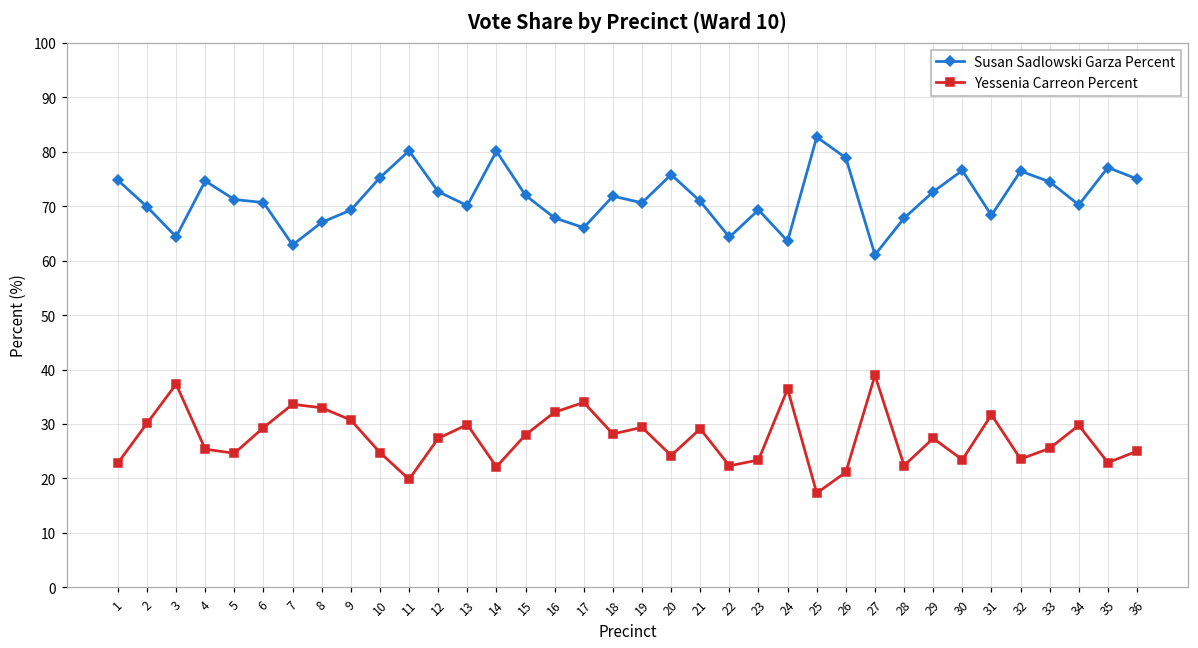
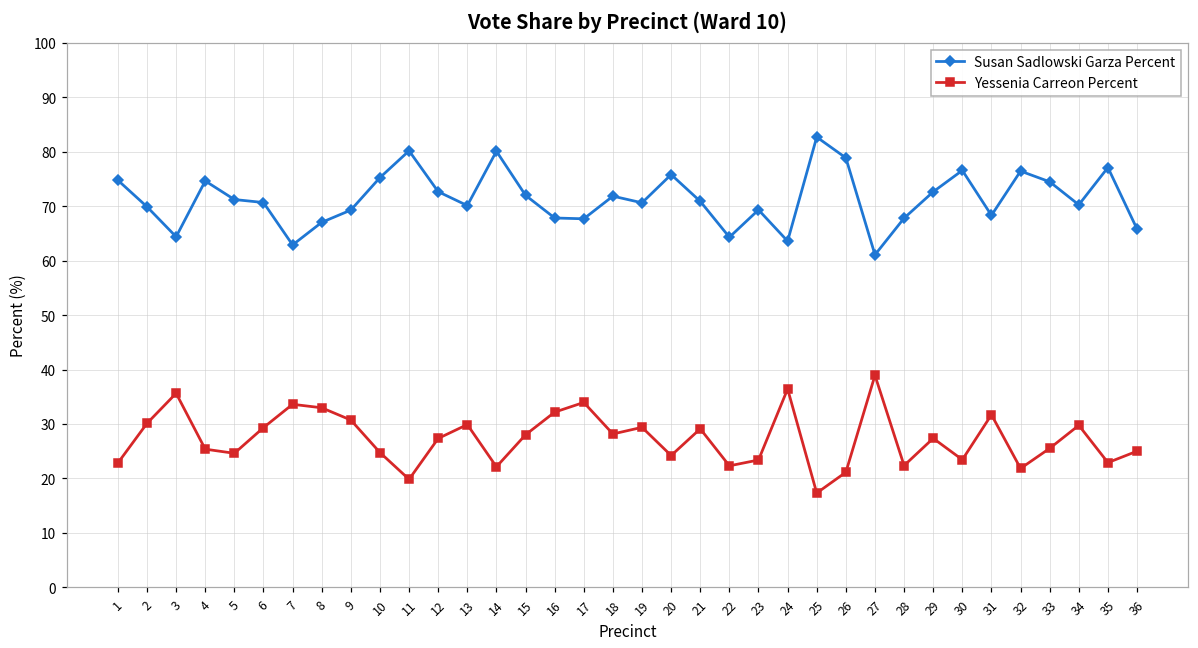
  {
    "Susan Sadlowski Garza Percent": {
      "1": 75,
      "2": 70,
      "3": 64,
      "4": 75,
      "5": 71,
      "6": 71,
      "7": 63,
      "8": 67,
      "9": 69,
      "10": 75,
      "11": 80,
      "12": 73,
      "13": 70,
      "14": 80,
      "15": 72,
      "16": 68,
-     "17": 66,
+     "17": 68,
      "18": 72,
      "19": 71,
      "20": 76,
      "21": 71,
      "22": 64,
      "23": 69,
      "24": 64,
      "25": 83,
      "26": 79,
      "27": 61,
      "28": 68,
      "29": 73,
      "30": 77,
      "31": 68,
      "32": 76,
      "33": 74,
      "34": 70,
      "35": 77,
-     "36": 75
+     "36": 66
    },
    "Yessenia Carreon Percent": {
      "1": 23,
      "2": 30,
-     "3": 37,
+     "3": 36,
      "4": 25,
      "5": 25,
      "6": 29,
      "7": 34,
      "8": 33,
      "9": 31,
      "10": 25,
      "11": 20,
      "12": 27,
      "13": 30,
      "14": 22,
      "15": 28,
      "16": 32,
      "17": 34,
      "18": 28,
      "19": 29,
      "20": 24,
      "21": 29,
      "22": 22,
      "23": 23,
      "24": 36,
      "25": 17,
      "26": 21,
      "27": 39,
      "28": 22,
      "29": 27,
      "30": 23,
      "31": 32,
-     "32": 24,
+     "32": 22,
      "33": 26,
      "34": 30,
      "35": 23,
      "36": 25
    }
  }
